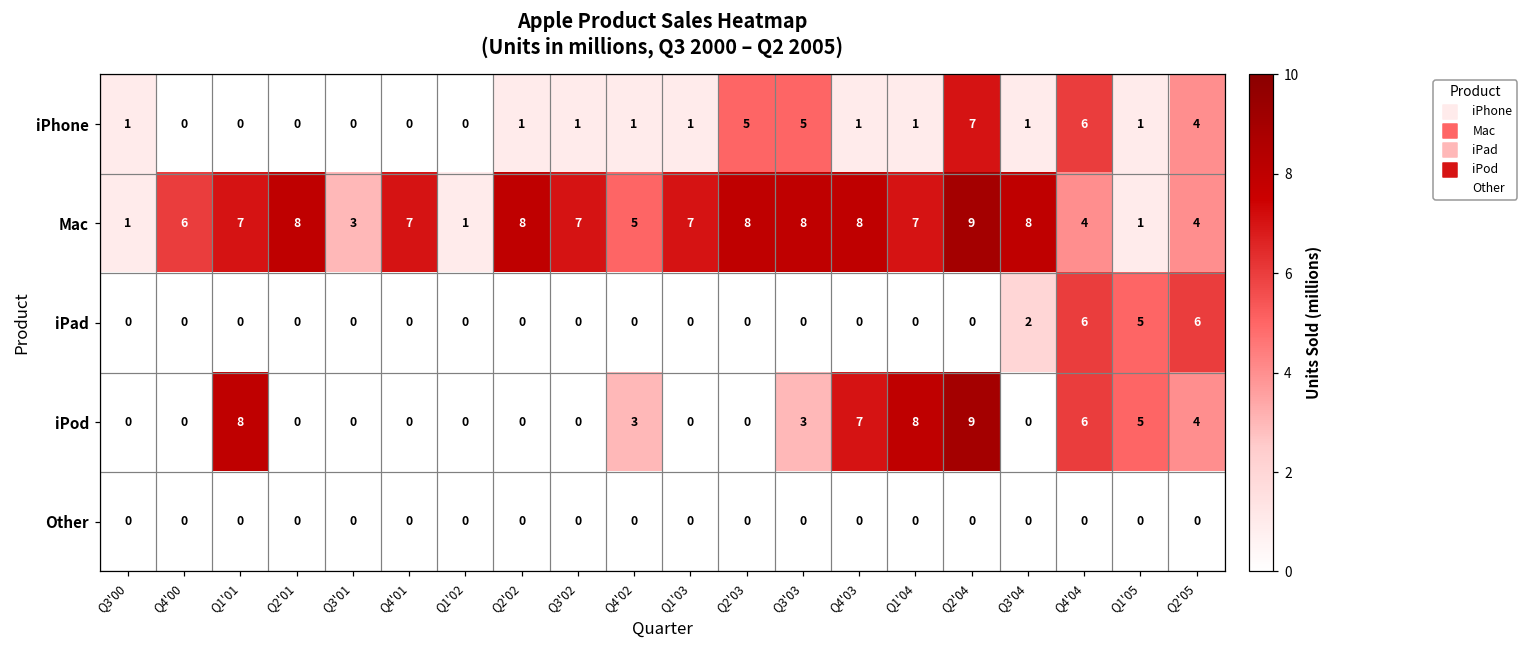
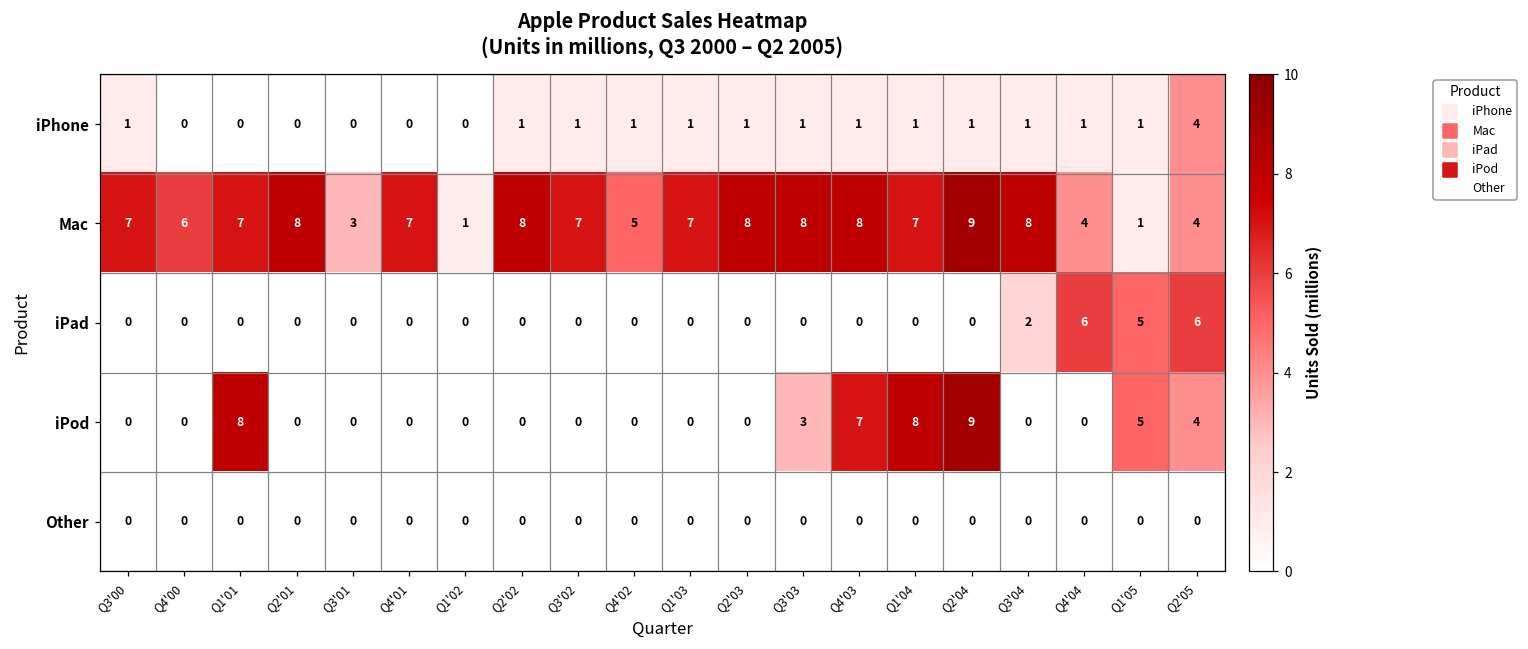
  {
    "iPhone": {
      "Q3'00": 1,
      "Q4'00": 0,
      "Q1'01": 0,
      "Q2'01": 0,
      "Q3'01": 0,
      "Q4'01": 0,
      "Q1'02": 0,
      "Q2'02": 1,
      "Q3'02": 1,
      "Q4'02": 1,
      "Q1'03": 1,
-     "Q2'03": 5,
-     "Q3'03": 5,
+     "Q2'03": 1,
+     "Q3'03": 1,
      "Q4'03": 1,
      "Q1'04": 1,
-     "Q2'04": 7,
+     "Q2'04": 1,
      "Q3'04": 1,
-     "Q4'04": 6,
+     "Q4'04": 1,
      "Q1'05": 1,
      "Q2'05": 4
    },
    "Mac": {
-     "Q3'00": 1,
+     "Q3'00": 7,
      "Q4'00": 6,
      "Q1'01": 7,
      "Q2'01": 8,
      "Q3'01": 3,
      "Q4'01": 7,
      "Q1'02": 1,
      "Q2'02": 8,
      "Q3'02": 7,
      "Q4'02": 5,
      "Q1'03": 7,
      "Q2'03": 8,
      "Q3'03": 8,
      "Q4'03": 8,
      "Q1'04": 7,
      "Q2'04": 9,
      "Q3'04": 8,
      "Q4'04": 4,
      "Q1'05": 1,
      "Q2'05": 4
    },
    "iPad": {
      "Q3'00": 0,
      "Q4'00": 0,
      "Q1'01": 0,
      "Q2'01": 0,
      "Q3'01": 0,
      "Q4'01": 0,
      "Q1'02": 0,
      "Q2'02": 0,
      "Q3'02": 0,
      "Q4'02": 0,
      "Q1'03": 0,
      "Q2'03": 0,
      "Q3'03": 0,
      "Q4'03": 0,
      "Q1'04": 0,
      "Q2'04": 0,
      "Q3'04": 2,
      "Q4'04": 6,
      "Q1'05": 5,
      "Q2'05": 6
    },
    "iPod": {
      "Q3'00": 0,
      "Q4'00": 0,
      "Q1'01": 8,
      "Q2'01": 0,
      "Q3'01": 0,
      "Q4'01": 0,
      "Q1'02": 0,
      "Q2'02": 0,
      "Q3'02": 0,
-     "Q4'02": 3,
+     "Q4'02": 0,
      "Q1'03": 0,
      "Q2'03": 0,
      "Q3'03": 3,
      "Q4'03": 7,
      "Q1'04": 8,
      "Q2'04": 9,
      "Q3'04": 0,
-     "Q4'04": 6,
+     "Q4'04": 0,
      "Q1'05": 5,
      "Q2'05": 4
    },
    "Other": {
      "Q3'00": 0,
      "Q4'00": 0,
      "Q1'01": 0,
      "Q2'01": 0,
      "Q3'01": 0,
      "Q4'01": 0,
      "Q1'02": 0,
      "Q2'02": 0,
      "Q3'02": 0,
      "Q4'02": 0,
      "Q1'03": 0,
      "Q2'03": 0,
      "Q3'03": 0,
      "Q4'03": 0,
      "Q1'04": 0,
      "Q2'04": 0,
      "Q3'04": 0,
      "Q4'04": 0,
      "Q1'05": 0,
      "Q2'05": 0
    }
  }
